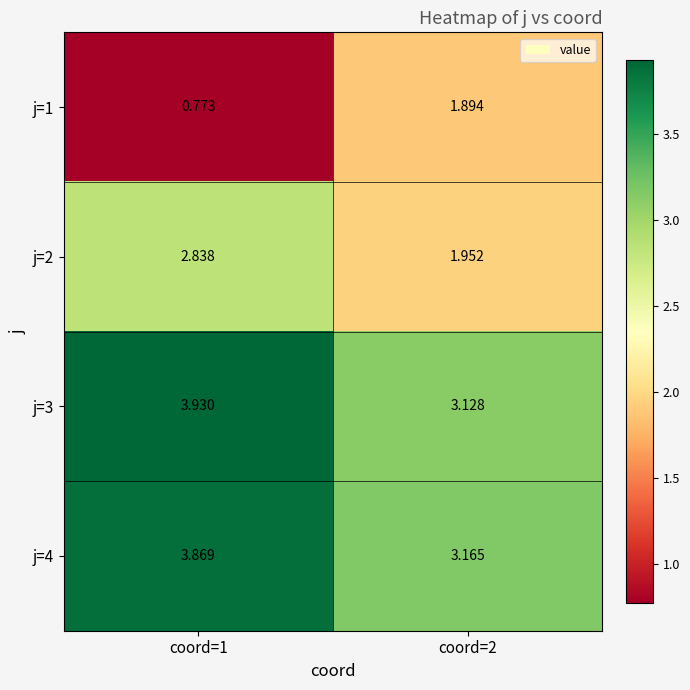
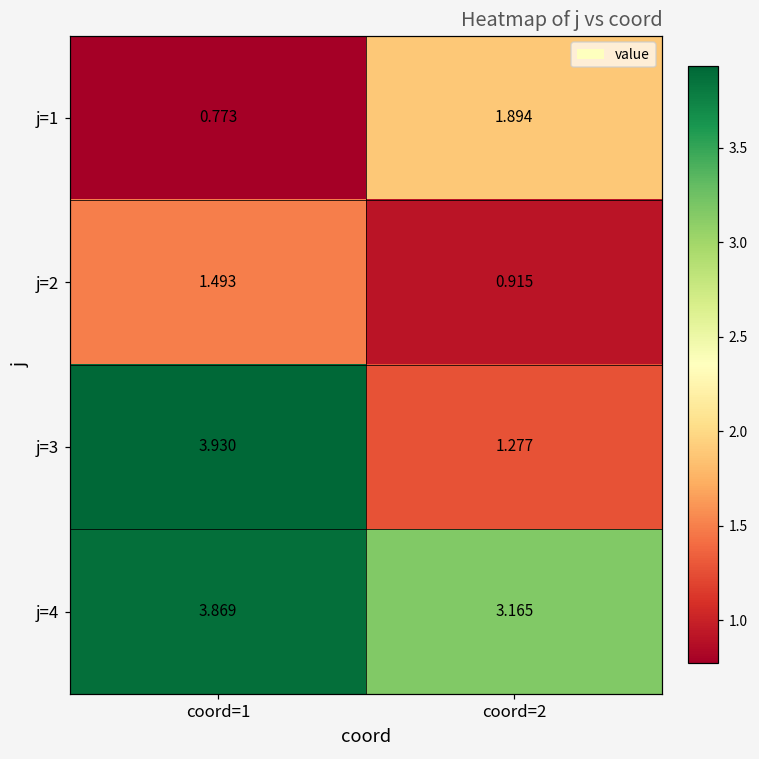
  {
    "j=1": {
      "coord=1": 0.773,
      "coord=2": 1.894
    },
    "j=2": {
-     "coord=1": 2.838,
-     "coord=2": 1.952
+     "coord=1": 1.493,
+     "coord=2": 0.915
    },
    "j=3": {
      "coord=1": 3.930,
-     "coord=2": 3.128
+     "coord=2": 1.277
    },
    "j=4": {
      "coord=1": 3.869,
      "coord=2": 3.165
    }
  }
